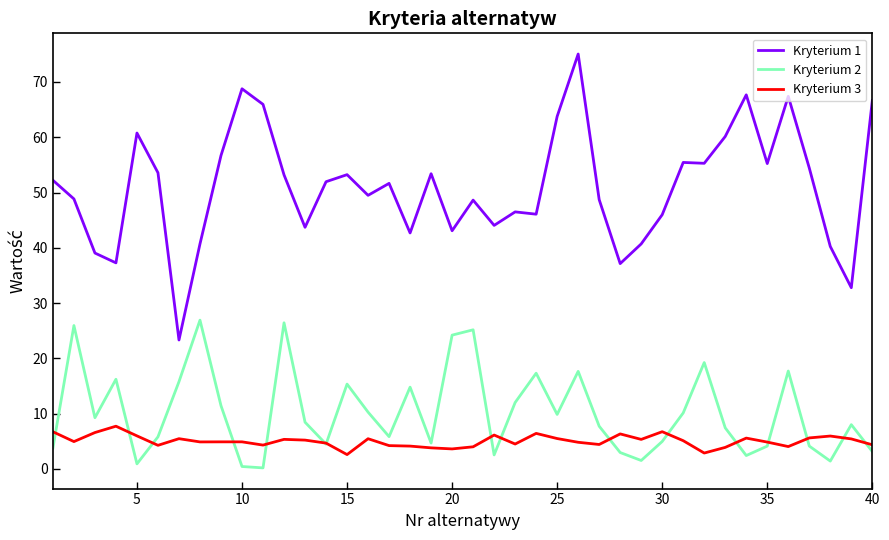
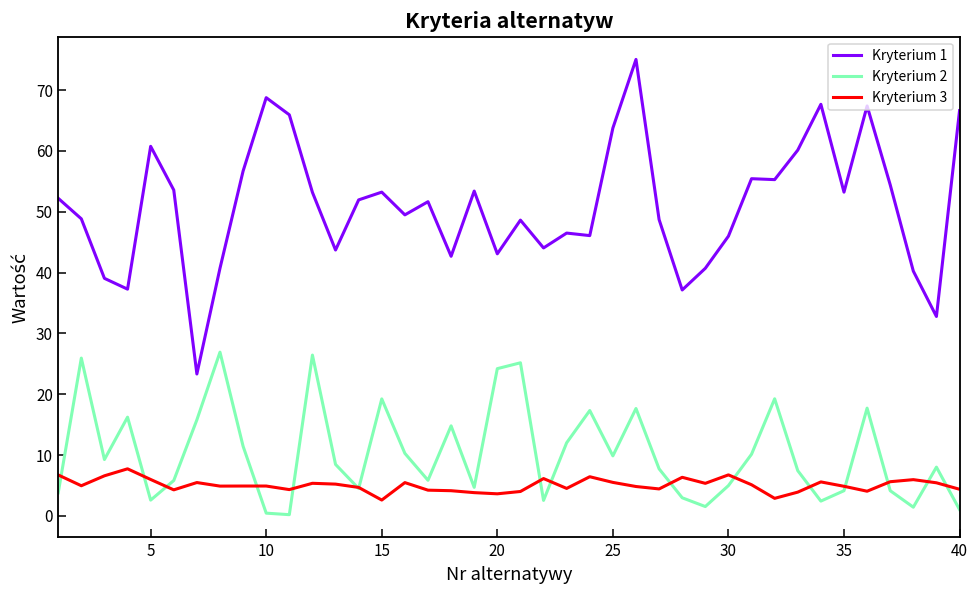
  {
    "Kryterium 1": {
      "5": 61,
      "10": 69,
      "15": 53,
      "20": 43,
      "25": 64,
      "30": 46,
-     "35": 55,
+     "35": 53,
      "40": 67
    },
    "Kryterium 2": {
-     "5": 1,
+     "5": 3,
      "10": 0,
-     "15": 15,
+     "15": 19,
      "20": 24,
      "25": 10,
      "30": 5,
      "35": 4,
-     "40": 3
+     "40": 1
    },
    "Kryterium 3": {
      "5": 6,
      "10": 5,
      "15": 3,
      "20": 4,
      "25": 6,
      "30": 7,
      "35": 5,
      "40": 4
    }
  }
